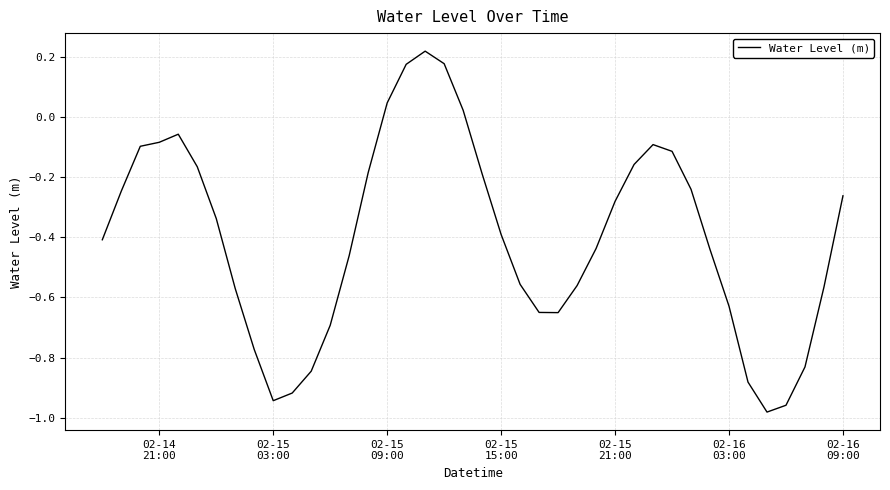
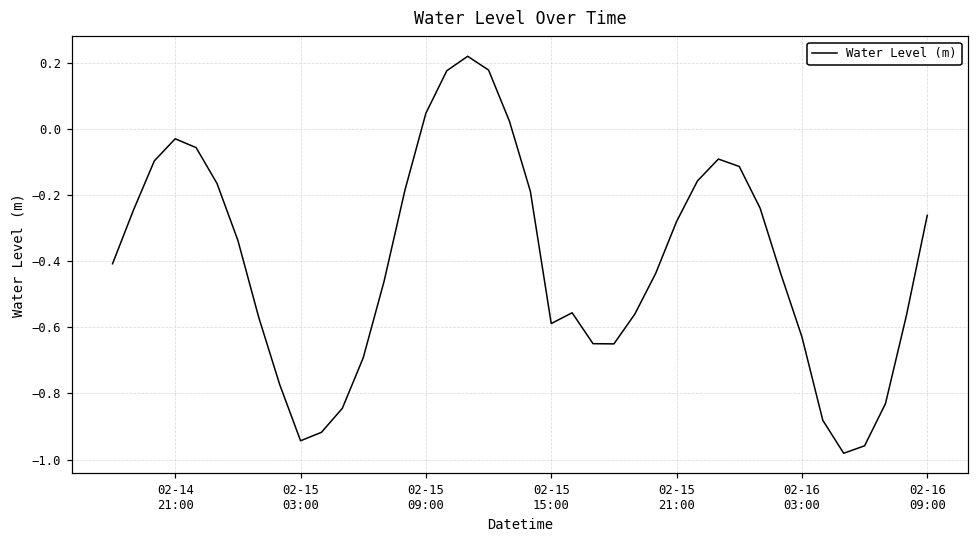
  {
-   "02-14 21:00": -0.08,
+   "02-14 21:00": -0.03,
    "02-15 03:00": -0.94,
    "02-15 09:00": 0.05,
-   "02-15 15:00": -0.39,
+   "02-15 15:00": -0.59,
    "02-15 21:00": -0.28,
    "02-16 03:00": -0.63,
    "02-16 09:00": -0.26
  }
